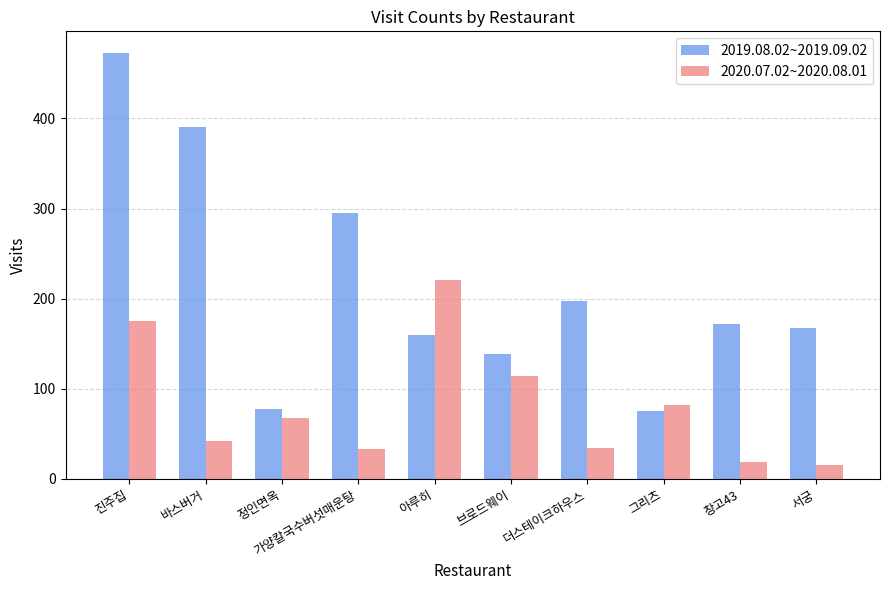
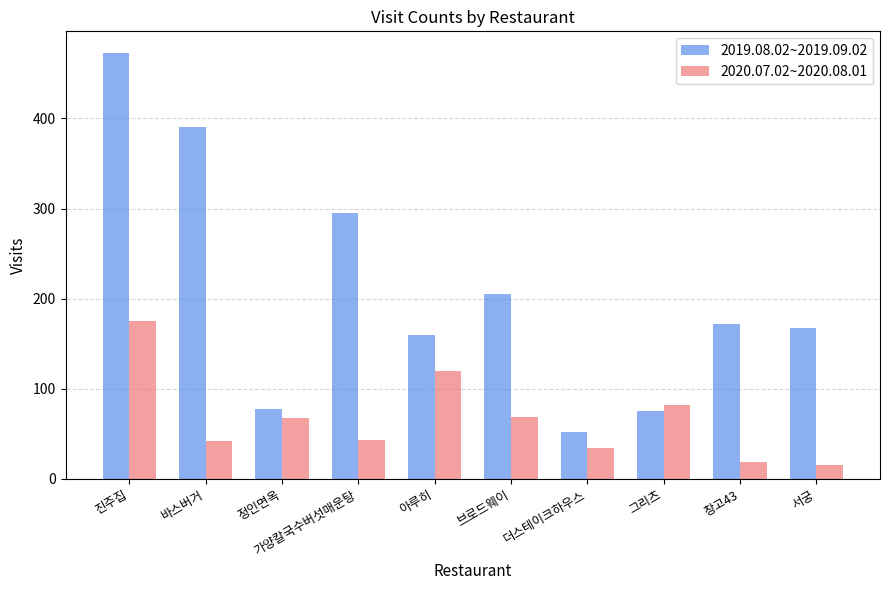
  {
    "2019.08.02~2019.09.02": {
      "진주집": 470,
      "바스버거": 390,
      "정인면옥": 80,
      "가양칼국수버섯매운탕": 300,
      "아루히": 160,
-     "브로드웨이": 140,
-     "더스테이크하우스": 200,
+     "브로드웨이": 210,
+     "더스테이크하우스": 50,
      "그리츠": 80,
      "창고43": 170,
      "서궁": 170
    },
    "2020.07.02~2020.08.01": {
      "진주집": 180,
      "바스버거": 40,
      "정인면옥": 70,
-     "가양칼국수버섯매운탕": 30,
-     "아루히": 220,
-     "브로드웨이": 110,
+     "가양칼국수버섯매운탕": 40,
+     "아루히": 120,
+     "브로드웨이": 70,
      "더스테이크하우스": 30,
      "그리츠": 80,
      "창고43": 20,
      "서궁": 20
    }
  }
